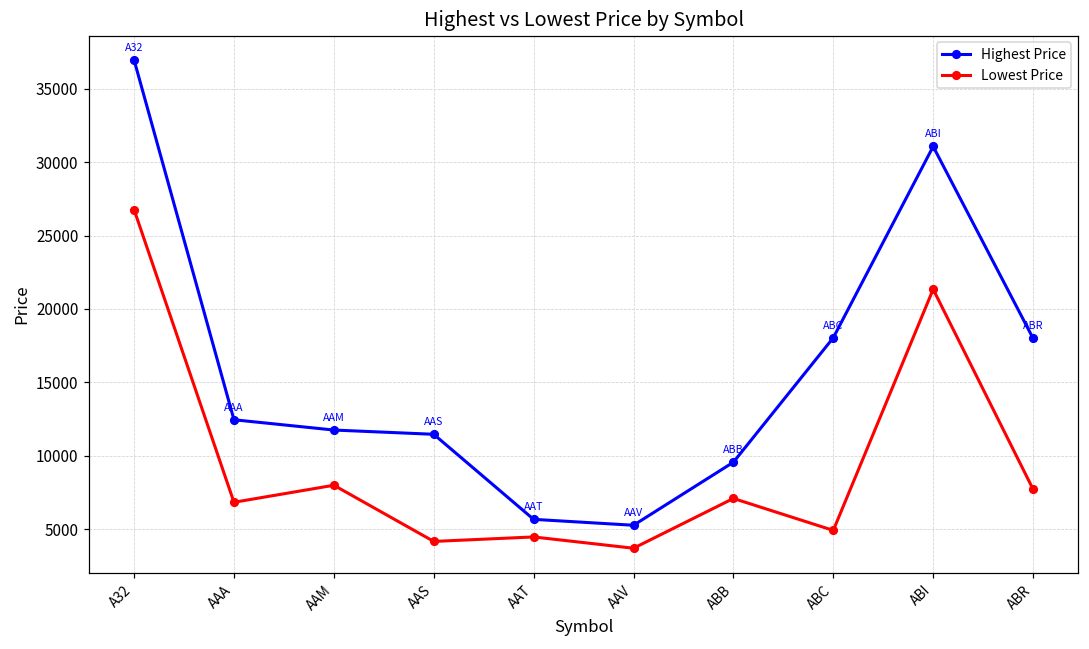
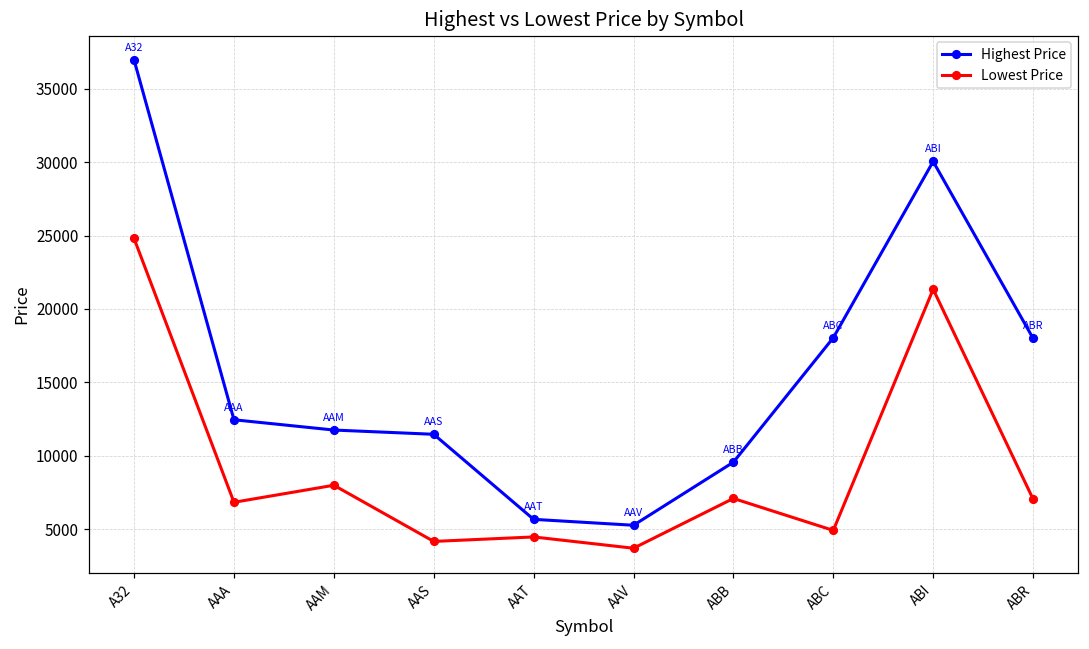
  {
    "Highest Price": {
      "A32": 37000,
      "AAA": 12500,
      "AAM": 11800,
      "AAS": 11500,
      "AAT": 5700,
      "AAV": 5300,
      "ABB": 9600,
      "ABC": 18000,
-     "ABI": 31100,
+     "ABI": 30000,
      "ABR": 18000
    },
    "Lowest Price": {
-     "A32": 26800,
+     "A32": 24800,
      "AAA": 6800,
      "AAM": 8000,
      "AAS": 4200,
      "AAT": 4500,
      "AAV": 3700,
      "ABB": 7100,
      "ABC": 4900,
      "ABI": 21300,
-     "ABR": 7700
+     "ABR": 7100
    }
  }
